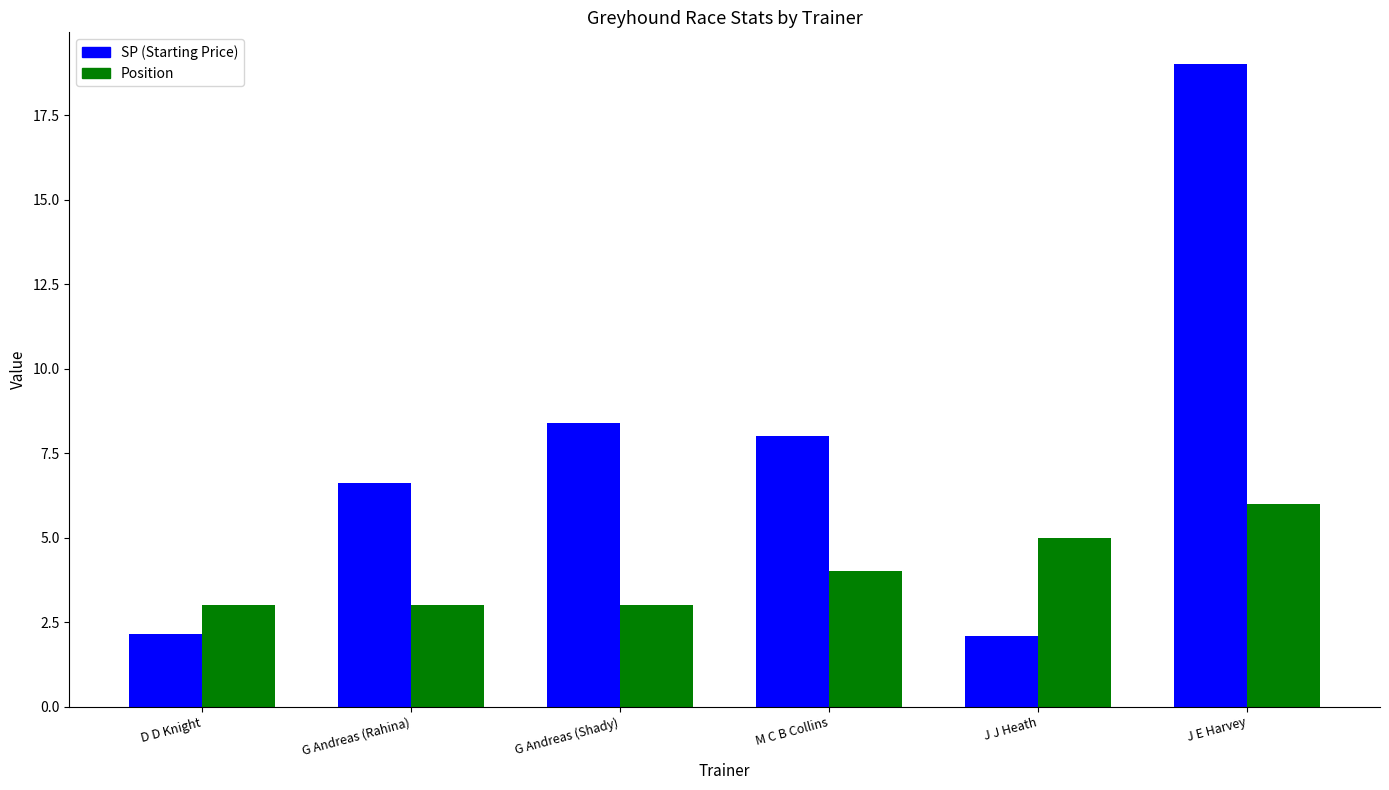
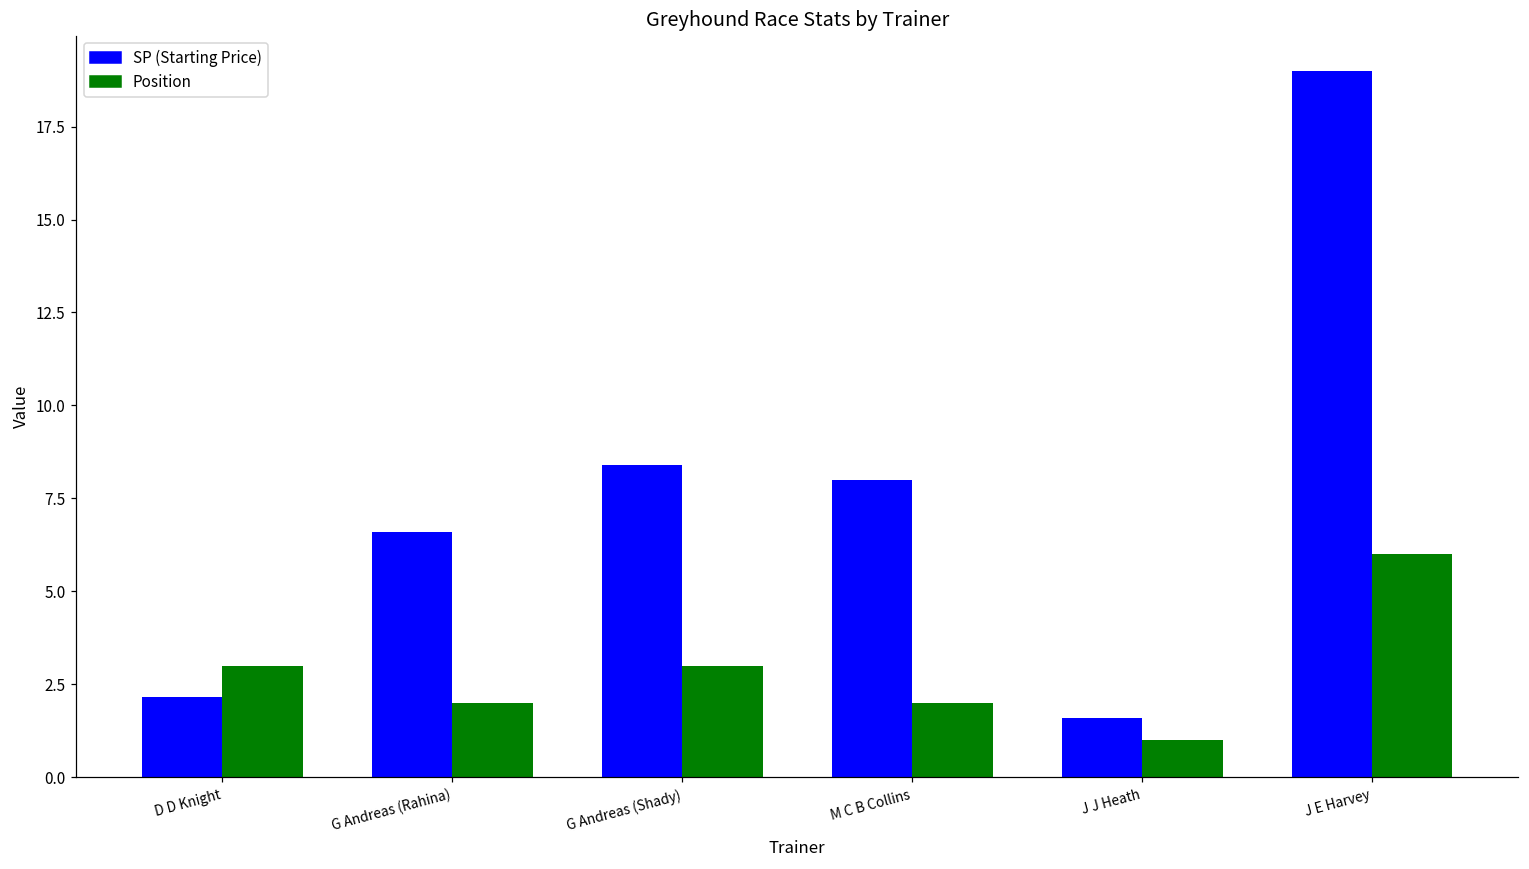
  {
    "SP (Starting Price)": {
      "D D Knight": 2.2,
      "G Andreas (Rahina)": 6.6,
      "G Andreas (Shady)": 8.4,
      "M C B Collins": 8.0,
-     "J J Heath": 2.1,
+     "J J Heath": 1.6,
      "J E Harvey": 19.0
    },
    "Position": {
      "D D Knight": 3,
-     "G Andreas (Rahina)": 3,
+     "G Andreas (Rahina)": 2,
      "G Andreas (Shady)": 3,
-     "M C B Collins": 4,
-     "J J Heath": 5,
+     "M C B Collins": 2,
+     "J J Heath": 1,
      "J E Harvey": 6
    }
  }
